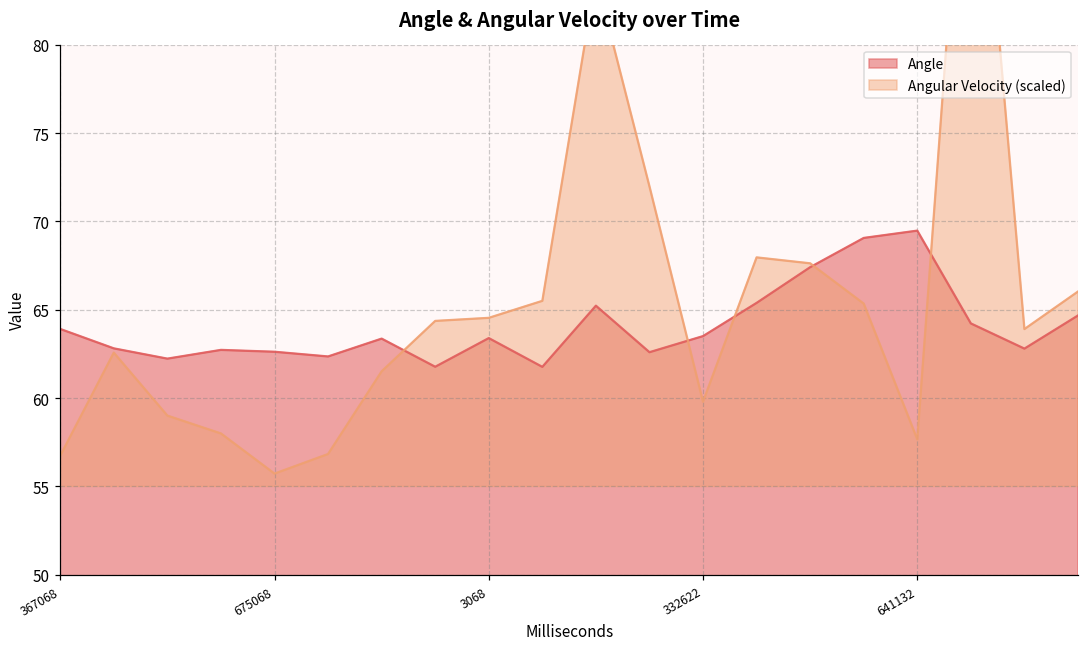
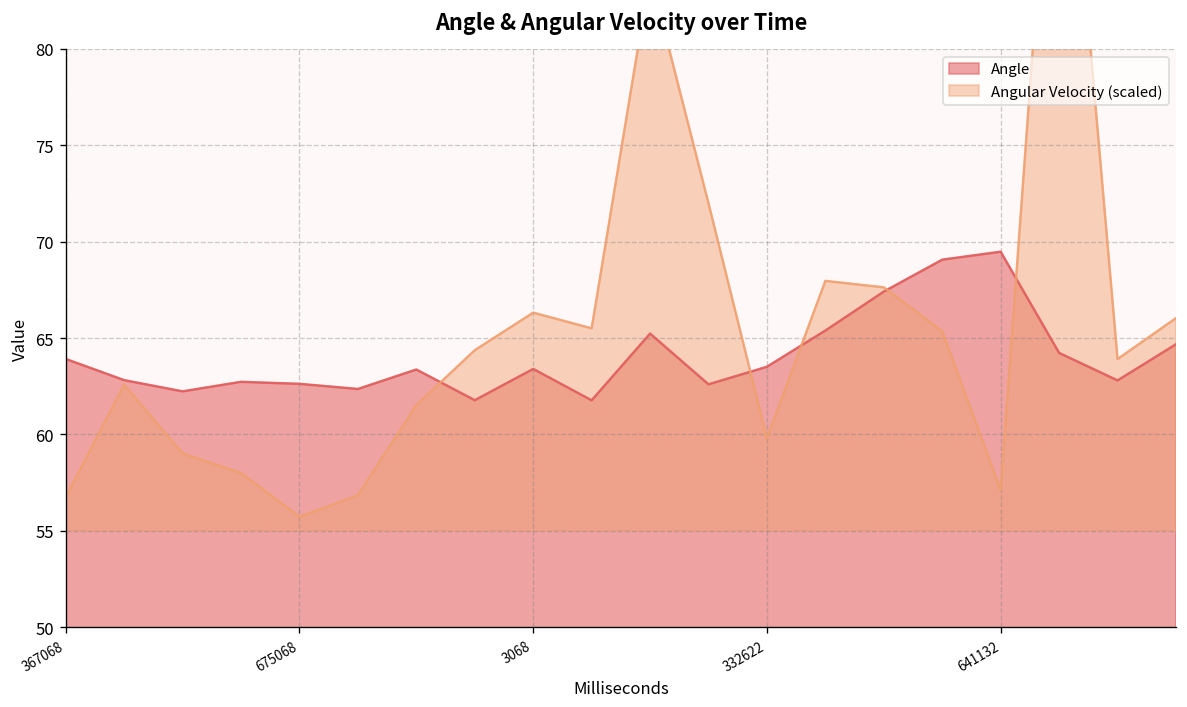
  {
    "Angle": {
      "367068": 63.9,
      "675068": 62.6,
      "3068": 63.4,
      "332622": 63.5,
      "641132": 69.5
    },
    "Angular Velocity (scaled)": {
      "367068": 56.7,
      "675068": 55.7,
-     "3068": 64.5,
+     "3068": 66.3,
      "332622": 59.8,
-     "641132": 57.7
+     "641132": 57.1
    }
  }
